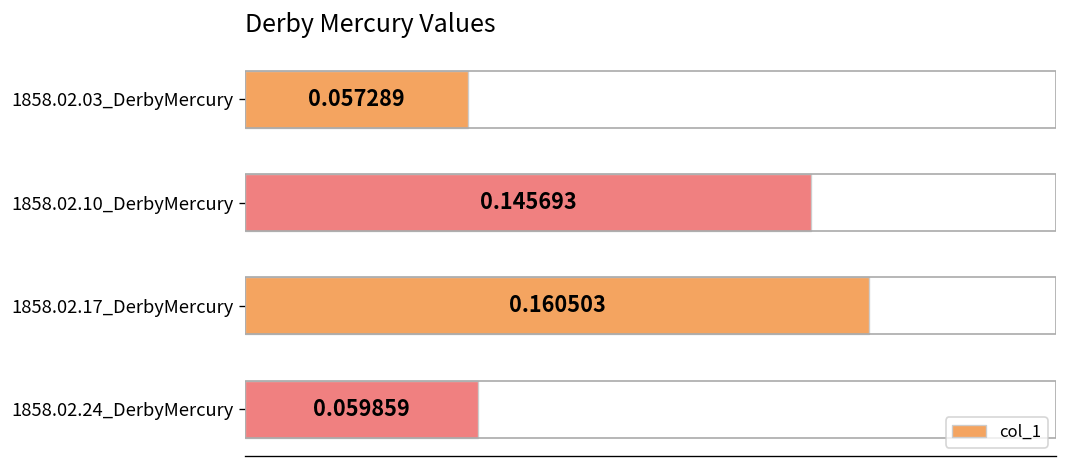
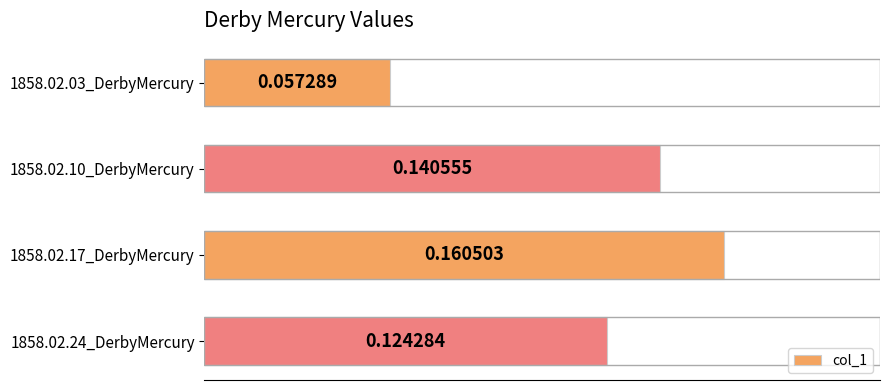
  {
    "1858.02.03_DerbyMercury": 0.057289,
-   "1858.02.10_DerbyMercury": 0.145693,
+   "1858.02.10_DerbyMercury": 0.140555,
    "1858.02.17_DerbyMercury": 0.160503,
-   "1858.02.24_DerbyMercury": 0.059859
+   "1858.02.24_DerbyMercury": 0.124284
  }
